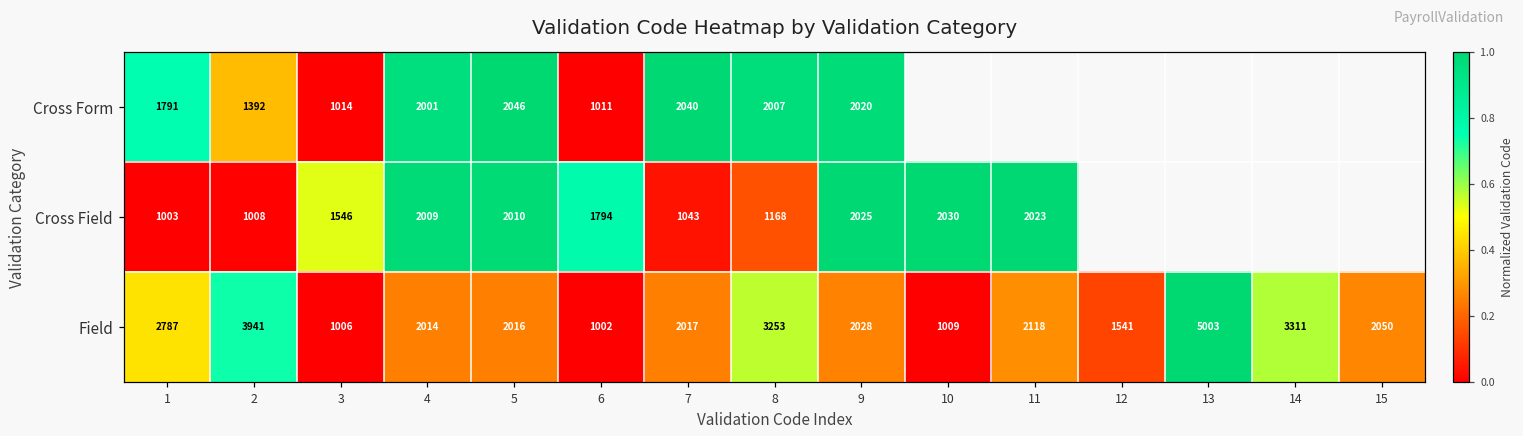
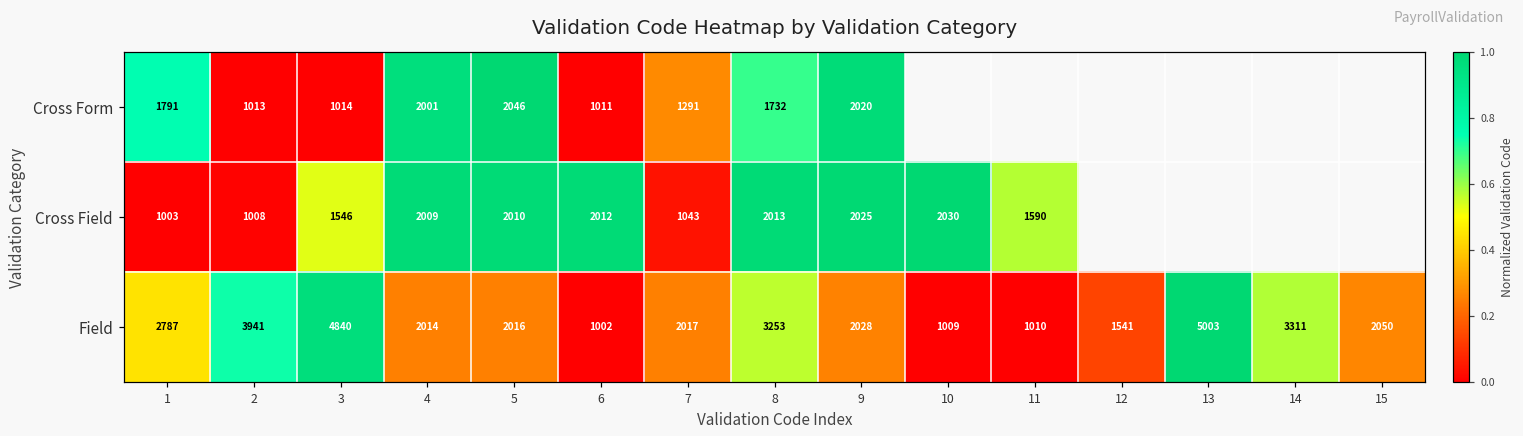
  {
    "Cross Form": {
      "1": 1791,
-     "2": 1392,
+     "2": 1013,
      "3": 1014,
      "4": 2001,
      "5": 2046,
      "6": 1011,
-     "7": 2040,
-     "8": 2007,
+     "7": 1291,
+     "8": 1732,
      "9": 2020
    },
    "Cross Field": {
      "1": 1003,
      "2": 1008,
      "3": 1546,
      "4": 2009,
      "5": 2010,
-     "6": 1794,
+     "6": 2012,
      "7": 1043,
-     "8": 1168,
+     "8": 2013,
      "9": 2025,
      "10": 2030,
-     "11": 2023
+     "11": 1590
    },
    "Field": {
      "1": 2787,
      "2": 3941,
-     "3": 1006,
+     "3": 4840,
      "4": 2014,
      "5": 2016,
      "6": 1002,
      "7": 2017,
      "8": 3253,
      "9": 2028,
      "10": 1009,
-     "11": 2118,
+     "11": 1010,
      "12": 1541,
      "13": 5003,
      "14": 3311,
      "15": 2050
    }
  }
